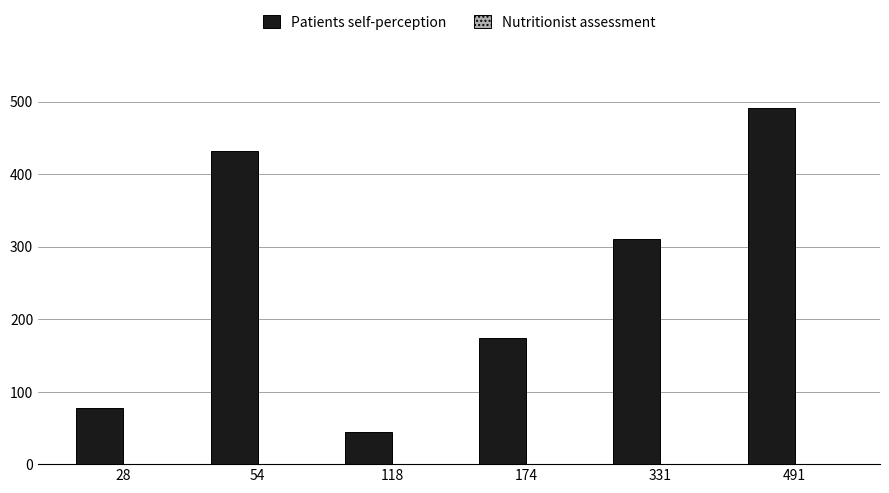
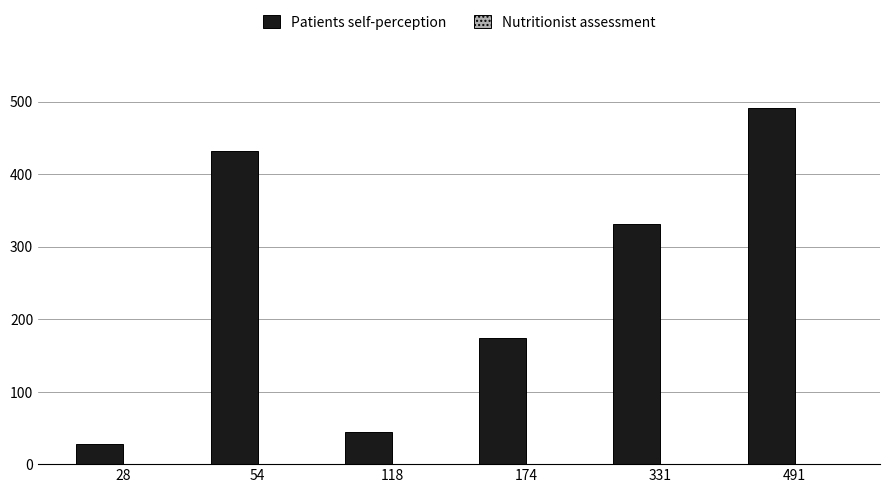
  {
    "Patients self-perception": {
-     "28": 80,
+     "28": 30,
      "54": 430,
      "118": 40,
      "174": 170,
-     "331": 310,
+     "331": 330,
      "491": 490
    },
    "Nutritionist assessment": {
      "28": 0,
      "54": 0,
      "118": 0,
      "174": 0,
      "331": 0,
      "491": 0
    }
  }
